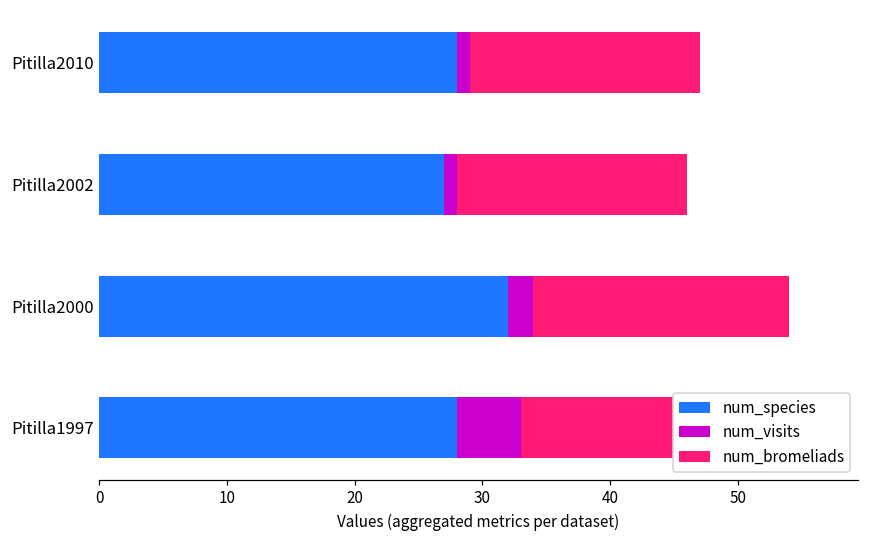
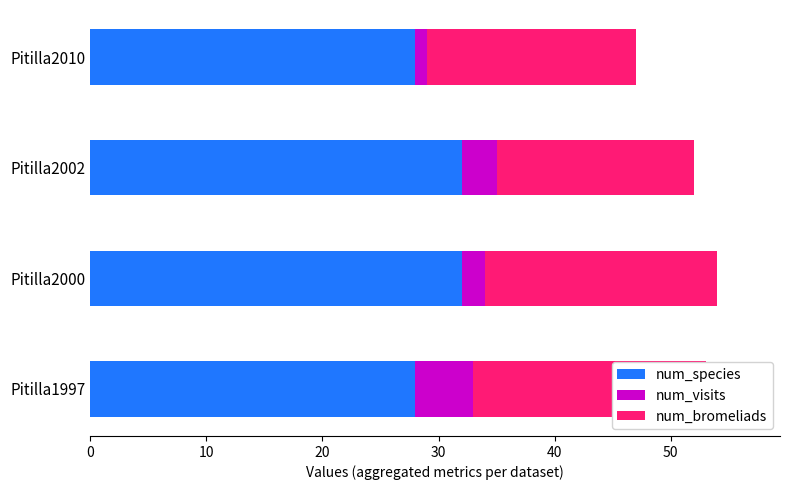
  {
    "num_species": {
      "Pitilla2010": 28,
-     "Pitilla2002": 27,
+     "Pitilla2002": 32,
      "Pitilla2000": 32,
      "Pitilla1997": 28
    },
    "num_visits": {
      "Pitilla2010": 1,
-     "Pitilla2002": 1,
+     "Pitilla2002": 3,
      "Pitilla2000": 2,
      "Pitilla1997": 5
    },
    "num_bromeliads": {
      "Pitilla2010": 18,
-     "Pitilla2002": 18,
+     "Pitilla2002": 17,
      "Pitilla2000": 20
    }
  }
